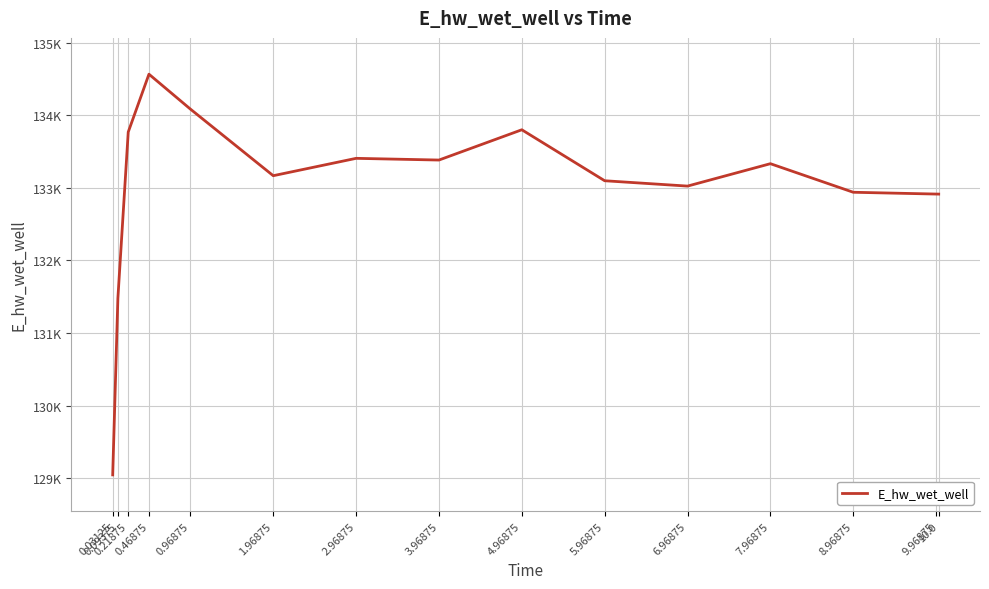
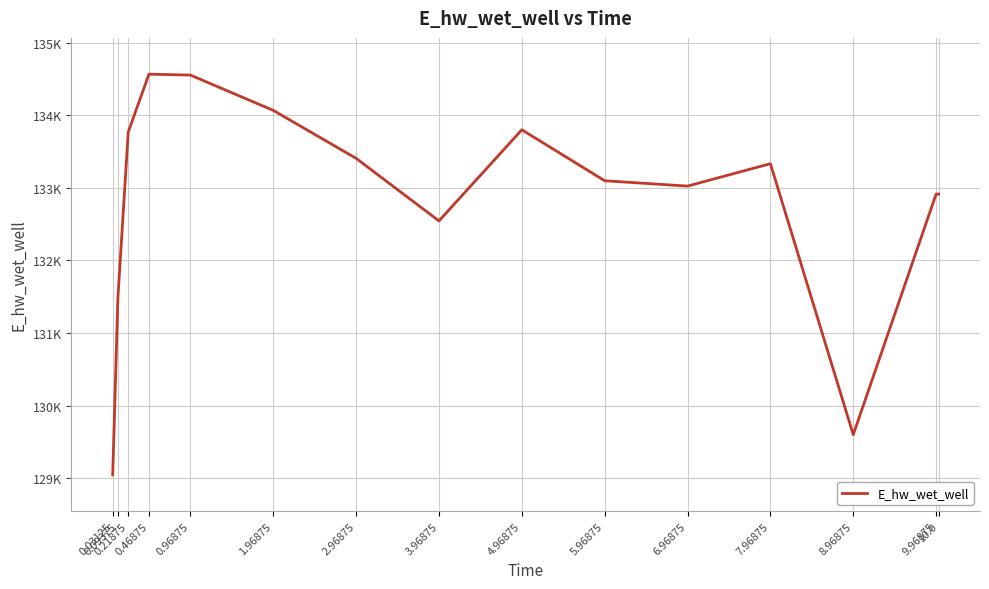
  {
    "0.03125": 129000,
    "0.09375": 131500,
    "0.21875": 133800,
    "0.46875": 134600,
-   "0.96875": 134100,
-   "1.96875": 133200,
+   "0.96875": 134600,
+   "1.96875": 134100,
    "2.96875": 133400,
-   "3.96875": 133400,
+   "3.96875": 132500,
    "4.96875": 133800,
    "5.96875": 133100,
    "6.96875": 133000,
    "7.96875": 133300,
-   "8.96875": 132900,
+   "8.96875": 129600,
    "9.96875": 132900,
    "10.0": 132900
  }
